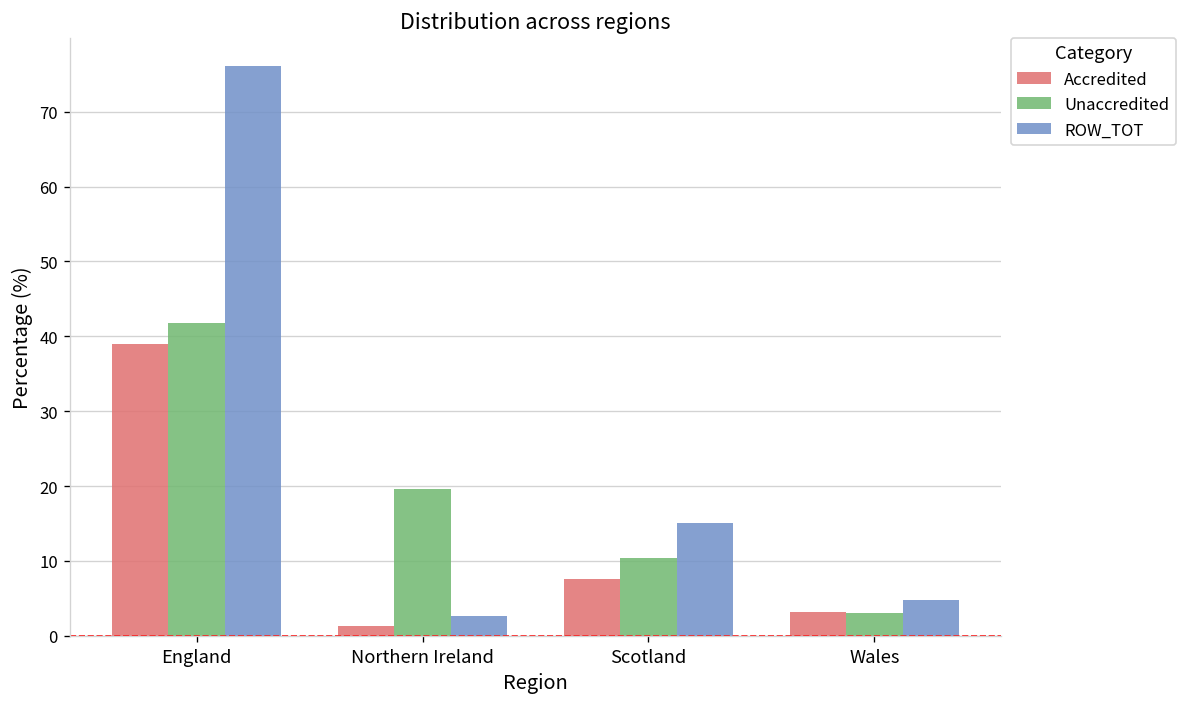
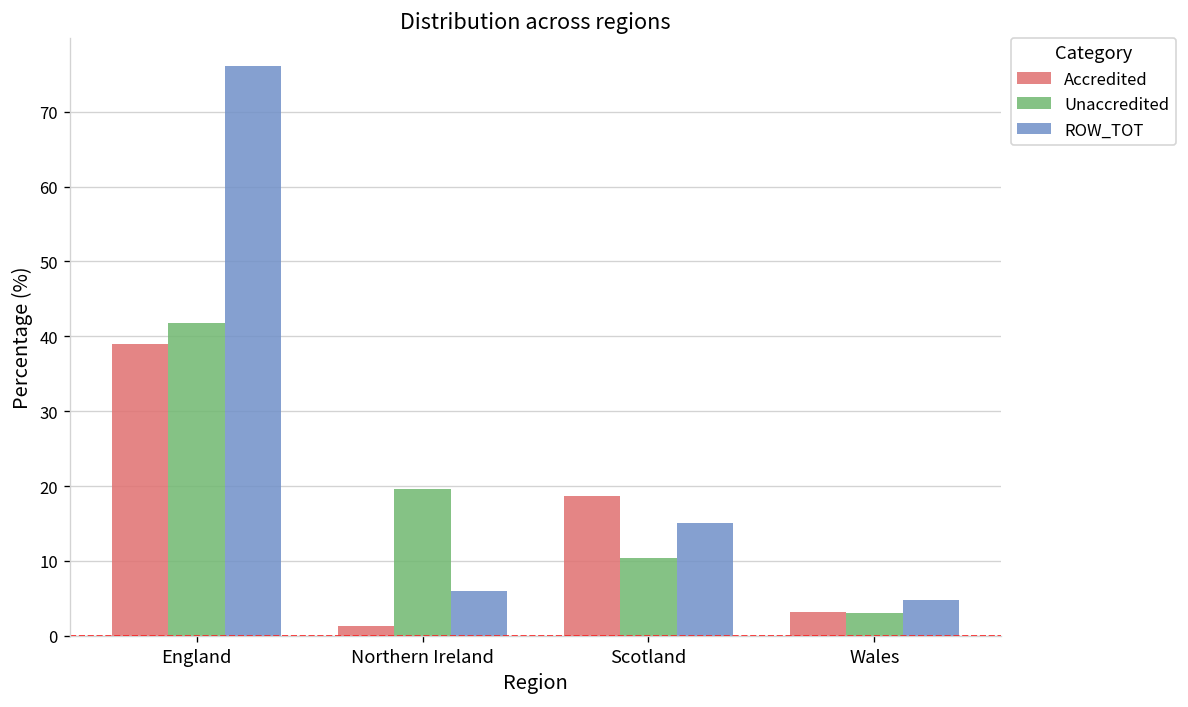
  {
    "Accredited": {
      "England": 39,
      "Northern Ireland": 1,
-     "Scotland": 8,
+     "Scotland": 19,
      "Wales": 3
    },
    "Unaccredited": {
      "England": 42,
      "Northern Ireland": 20,
      "Scotland": 10,
      "Wales": 3
    },
    "ROW_TOT": {
      "England": 76,
-     "Northern Ireland": 3,
+     "Northern Ireland": 6,
      "Scotland": 15,
      "Wales": 5
    }
  }
